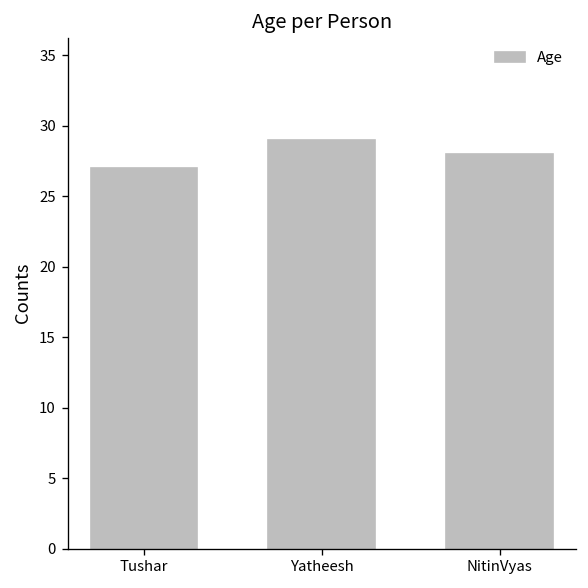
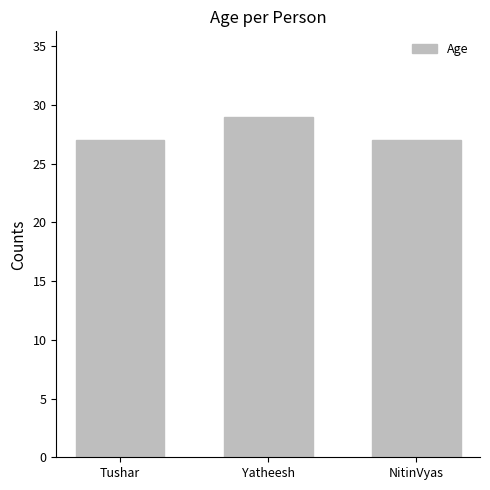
  {
    "Tushar": 27,
    "Yatheesh": 29,
-   "NitinVyas": 28
+   "NitinVyas": 27
  }
